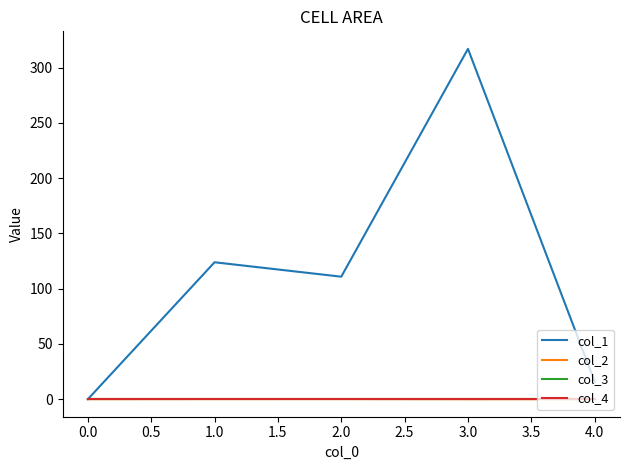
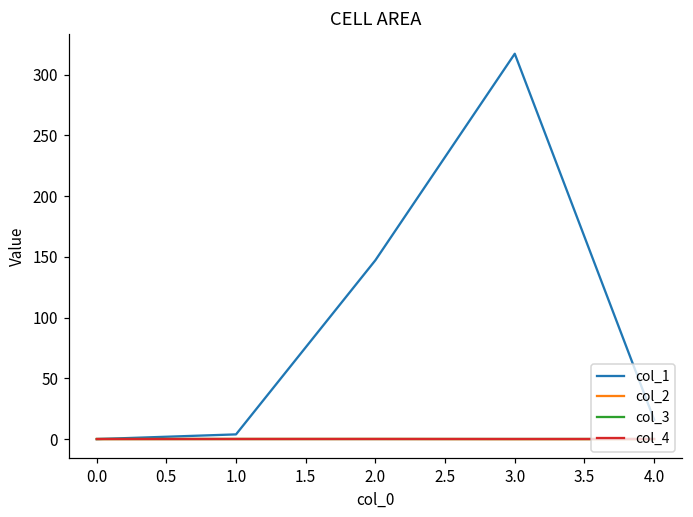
  {
    "col_1": {
-     "1.0": 124,
-     "2.0": 111,
+     "1.0": 4,
+     "2.0": 147,
      "3.0": 317
    },
    "col_4": {
      "1.0": 0,
      "2.0": 0,
      "3.0": 0
    }
  }
